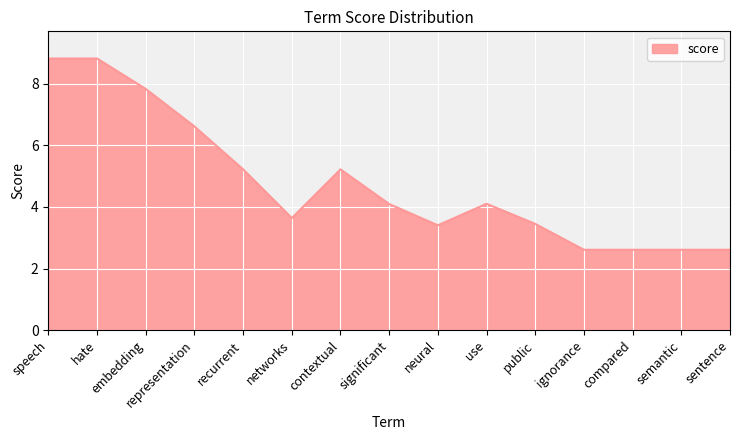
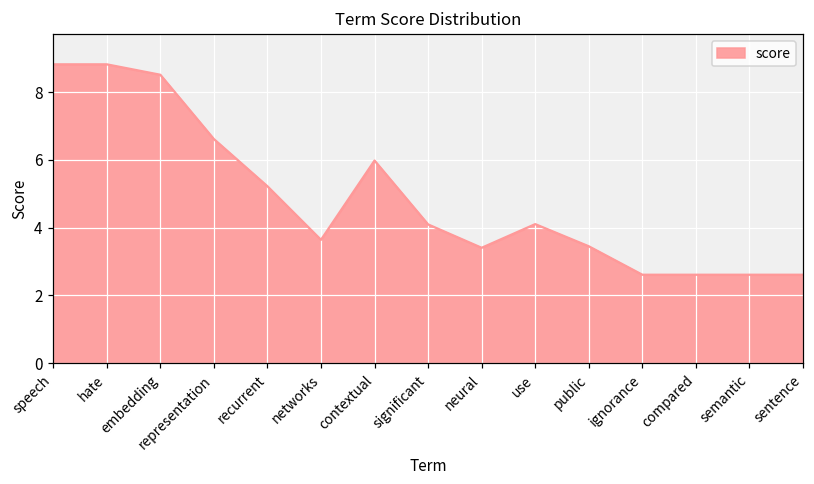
  {
    "speech": 8.8,
    "hate": 8.8,
-   "embedding": 7.8,
+   "embedding": 8.5,
    "representation": 6.6,
    "recurrent": 5.2,
    "networks": 3.6,
-   "contextual": 5.2,
+   "contextual": 6.0,
    "significant": 4.1,
    "neural": 3.4,
    "use": 4.1,
    "public": 3.4,
    "ignorance": 2.6,
    "compared": 2.6,
    "semantic": 2.6,
    "sentence": 2.6
  }
